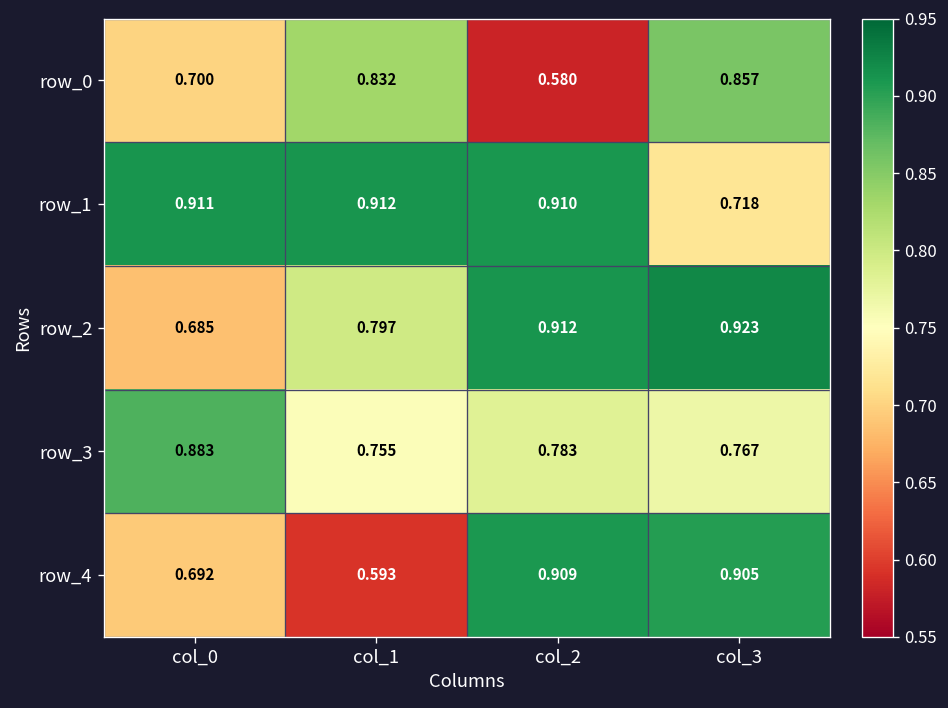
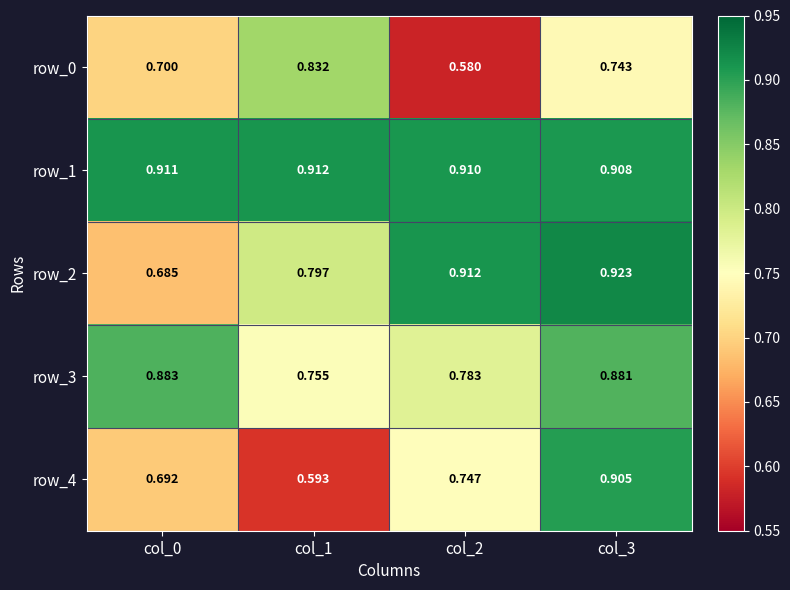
  {
    "row_0": {
      "col_0": 0.700,
      "col_1": 0.832,
      "col_2": 0.580,
-     "col_3": 0.857
+     "col_3": 0.743
    },
    "row_1": {
      "col_0": 0.911,
      "col_1": 0.912,
      "col_2": 0.910,
-     "col_3": 0.718
+     "col_3": 0.908
    },
    "row_2": {
      "col_0": 0.685,
      "col_1": 0.797,
      "col_2": 0.912,
      "col_3": 0.923
    },
    "row_3": {
      "col_0": 0.883,
      "col_1": 0.755,
      "col_2": 0.783,
-     "col_3": 0.767
+     "col_3": 0.881
    },
    "row_4": {
      "col_0": 0.692,
      "col_1": 0.593,
-     "col_2": 0.909,
+     "col_2": 0.747,
      "col_3": 0.905
    }
  }
